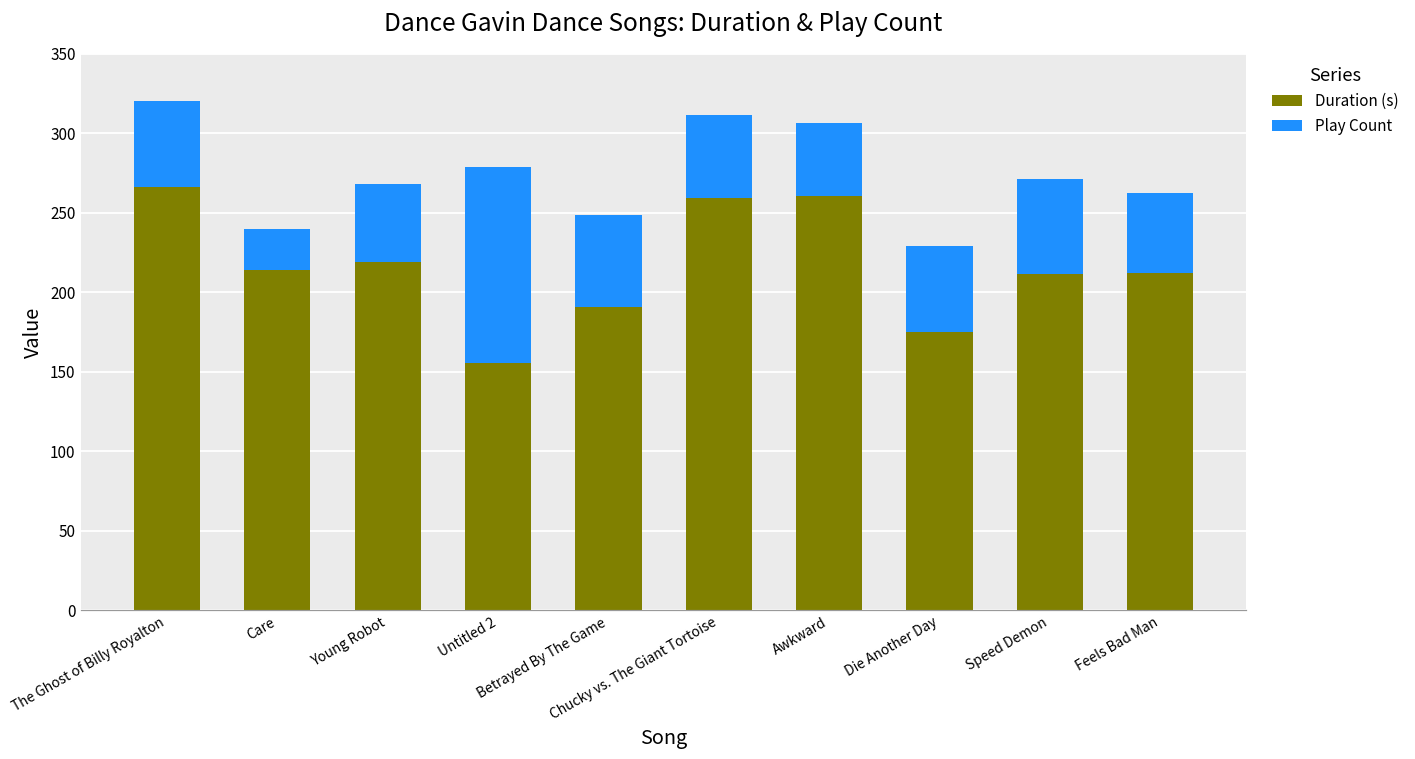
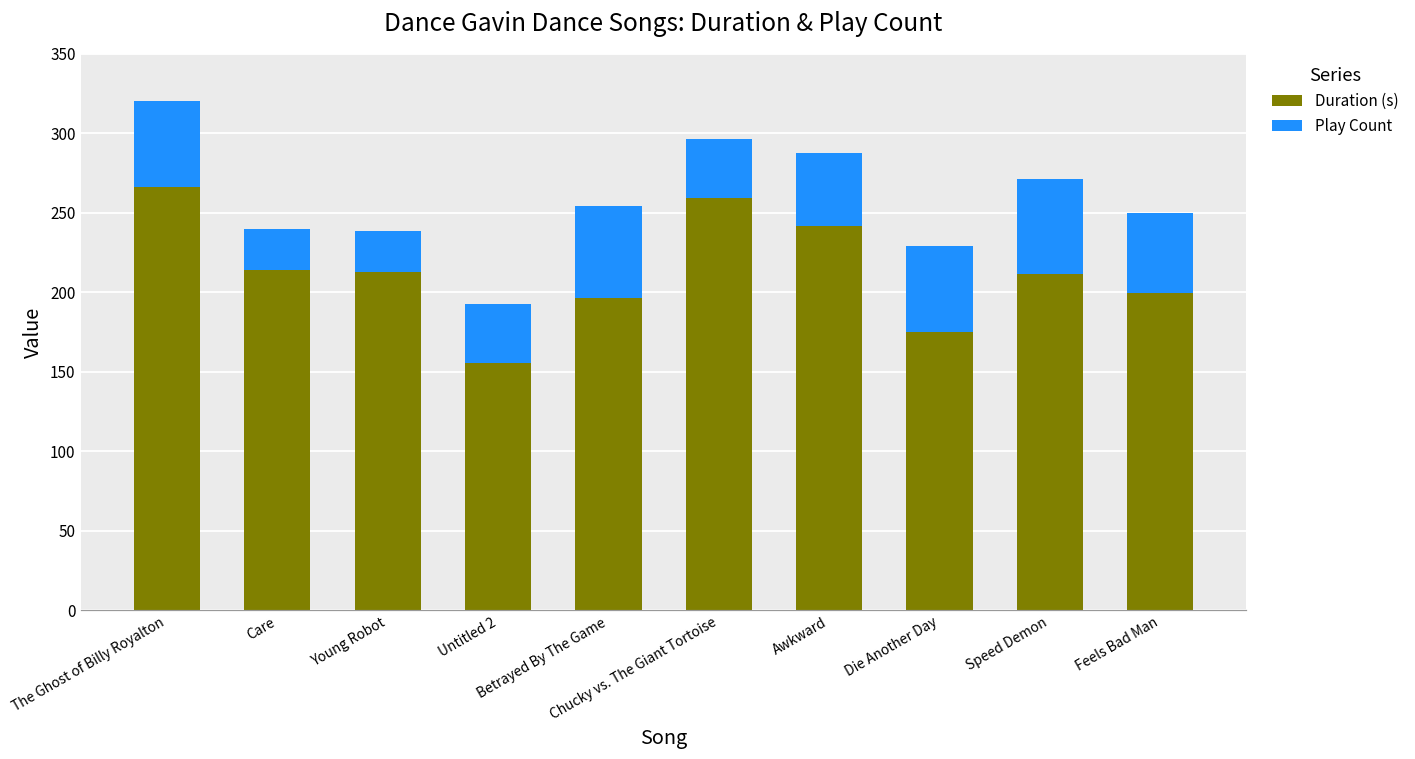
  {
    "Duration (s)": {
      "The Ghost of Billy Royalton": 266,
      "Care": 214,
-     "Young Robot": 219,
+     "Young Robot": 212,
      "Untitled 2": 156,
-     "Betrayed By The Game": 190,
+     "Betrayed By The Game": 196,
      "Chucky vs. The Giant Tortoise": 259,
-     "Awkward": 260,
+     "Awkward": 241,
      "Die Another Day": 175,
      "Speed Demon": 211,
-     "Feels Bad Man": 212
+     "Feels Bad Man": 200
    },
    "Play Count": {
      "The Ghost of Billy Royalton": 54,
      "Care": 26,
-     "Young Robot": 49,
-     "Untitled 2": 123,
+     "Young Robot": 26,
+     "Untitled 2": 37,
      "Betrayed By The Game": 58,
-     "Chucky vs. The Giant Tortoise": 52,
+     "Chucky vs. The Giant Tortoise": 37,
      "Awkward": 46,
      "Die Another Day": 54,
      "Speed Demon": 60,
      "Feels Bad Man": 50
    }
  }
